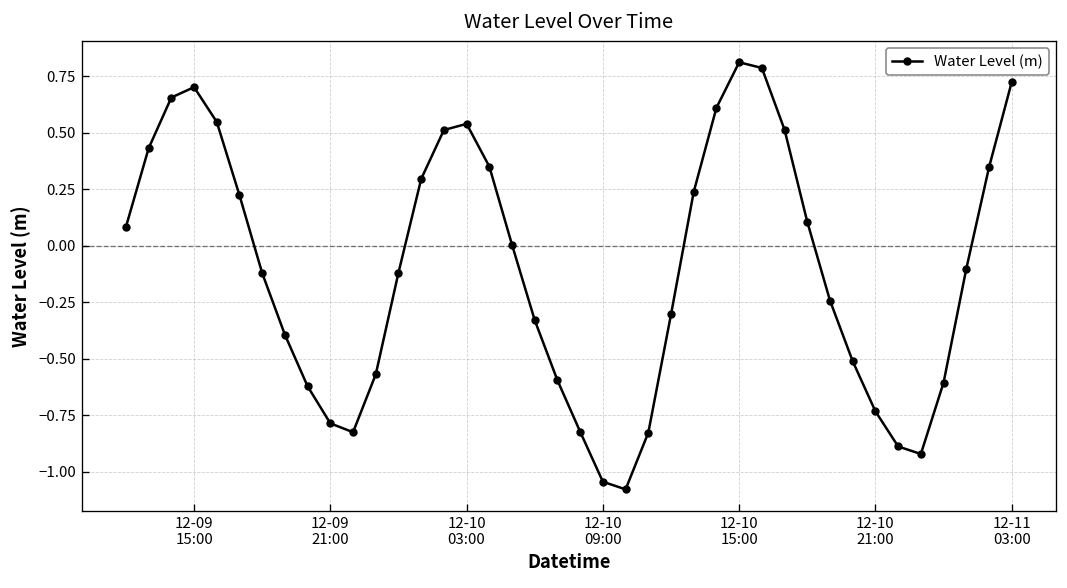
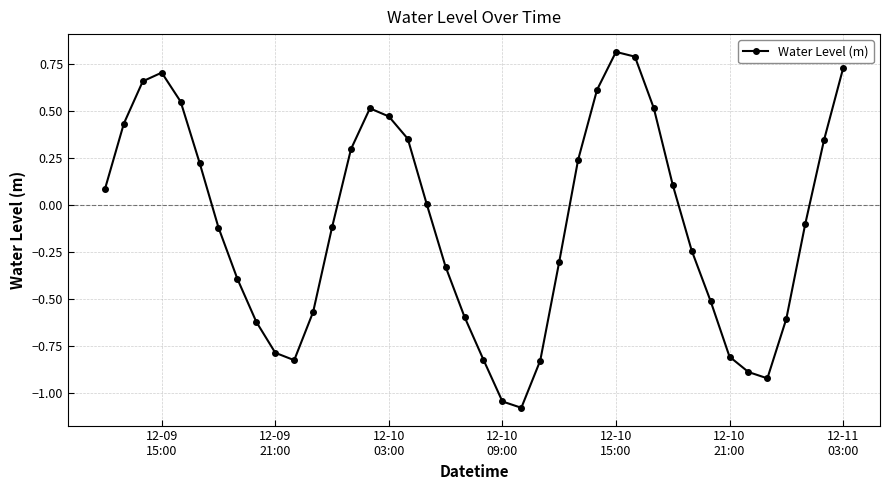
  {
    "12-09 15:00": 0.70,
    "12-09 21:00": -0.79,
-   "12-10 03:00": 0.54,
+   "12-10 03:00": 0.47,
    "12-10 09:00": -1.04,
    "12-10 15:00": 0.81,
-   "12-10 21:00": -0.73,
+   "12-10 21:00": -0.81,
    "12-11 03:00": 0.73
  }
